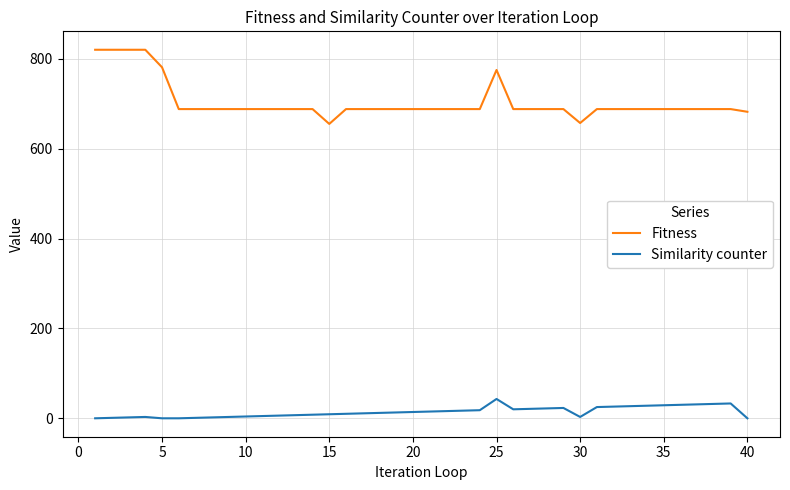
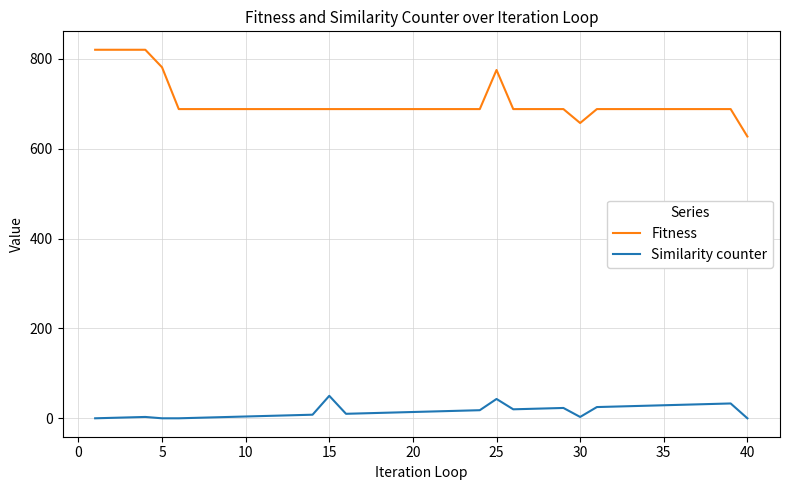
  {
    "Fitness": {
      "5": 780,
      "10": 690,
-     "15": 660,
+     "15": 690,
      "20": 690,
      "25": 780,
      "30": 660,
      "35": 690,
-     "40": 680
+     "40": 630
    },
    "Similarity counter": {
      "5": 0,
      "10": 0,
-     "15": 10,
+     "15": 50,
      "20": 10,
      "25": 40,
      "30": 0,
      "35": 30,
      "40": 0
    }
  }
